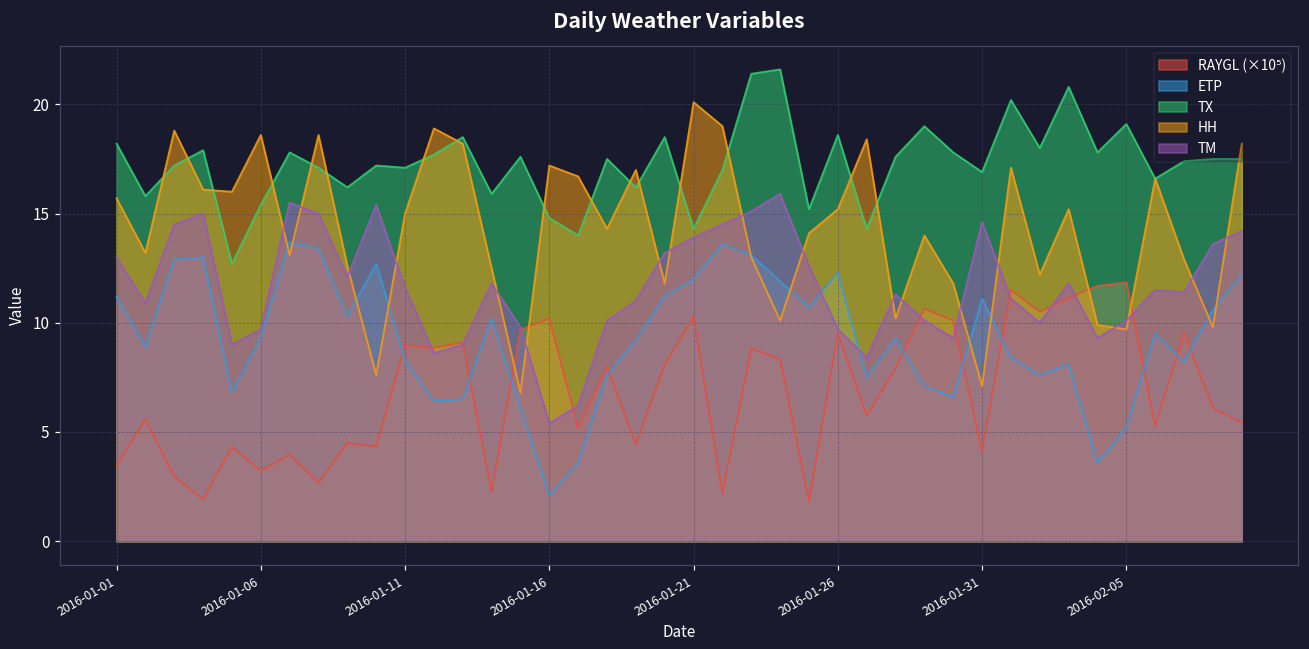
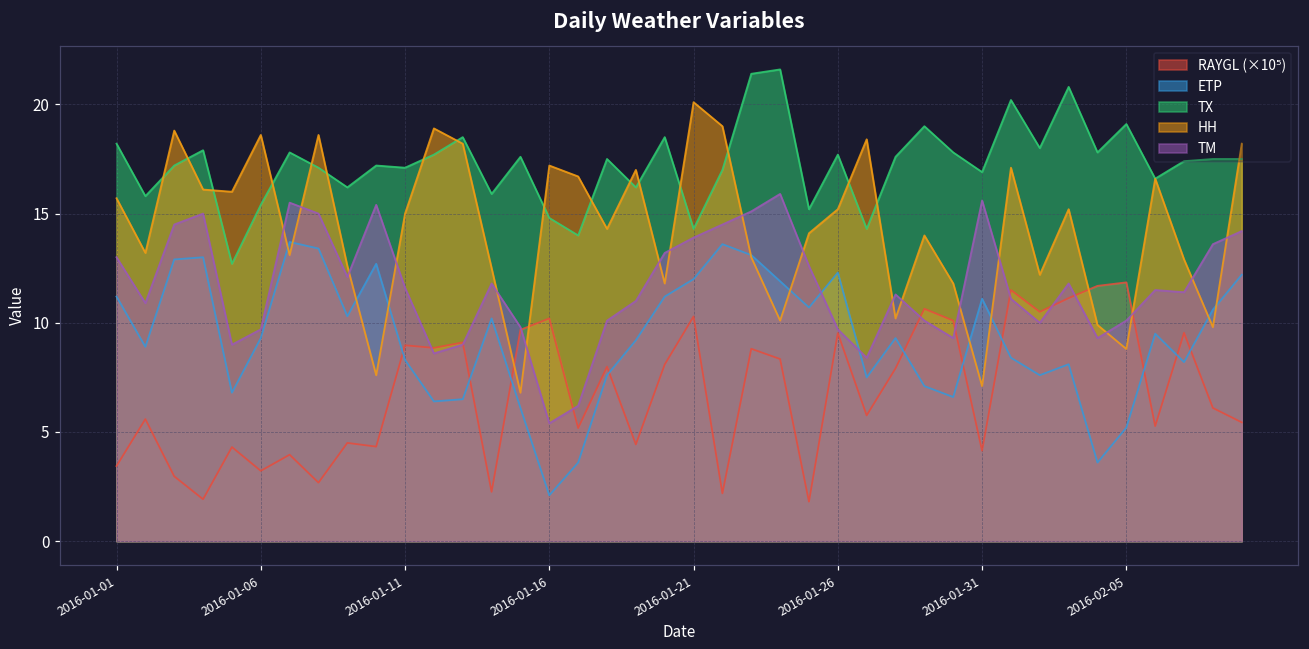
  {
    "RAYGL (×10⁵)": {
      "2016-01-01": 3.4,
      "2016-01-06": 3.2,
      "2016-01-11": 9.0,
      "2016-01-16": 10.2,
      "2016-01-21": 10.3,
      "2016-01-26": 9.5,
      "2016-01-31": 4.1,
      "2016-02-05": 11.9
    },
    "ETP": {
      "2016-01-01": 11.2,
      "2016-01-06": 9.3,
      "2016-01-11": 8.3,
      "2016-01-16": 2.1,
      "2016-01-21": 12.0,
      "2016-01-26": 12.3,
      "2016-01-31": 11.1,
      "2016-02-05": 5.2
    },
    "TX": {
      "2016-01-01": 18.2,
      "2016-01-06": 15.4,
      "2016-01-11": 17.1,
      "2016-01-16": 14.8,
      "2016-01-21": 14.3,
-     "2016-01-26": 18.6,
+     "2016-01-26": 17.7,
      "2016-01-31": 16.9,
      "2016-02-05": 19.1
    },
    "HH": {
      "2016-01-01": 15.7,
      "2016-01-06": 18.6,
      "2016-01-11": 15.0,
      "2016-01-16": 17.2,
      "2016-01-21": 20.1,
      "2016-01-26": 15.2,
      "2016-01-31": 7.1,
-     "2016-02-05": 9.7
+     "2016-02-05": 8.8
    },
    "TM": {
      "2016-01-01": 13.0,
      "2016-01-06": 9.7,
      "2016-01-11": 11.6,
      "2016-01-16": 5.4,
      "2016-01-21": 13.9,
      "2016-01-26": 9.7,
-     "2016-01-31": 14.6,
+     "2016-01-31": 15.6,
      "2016-02-05": 10.1
    }
  }
